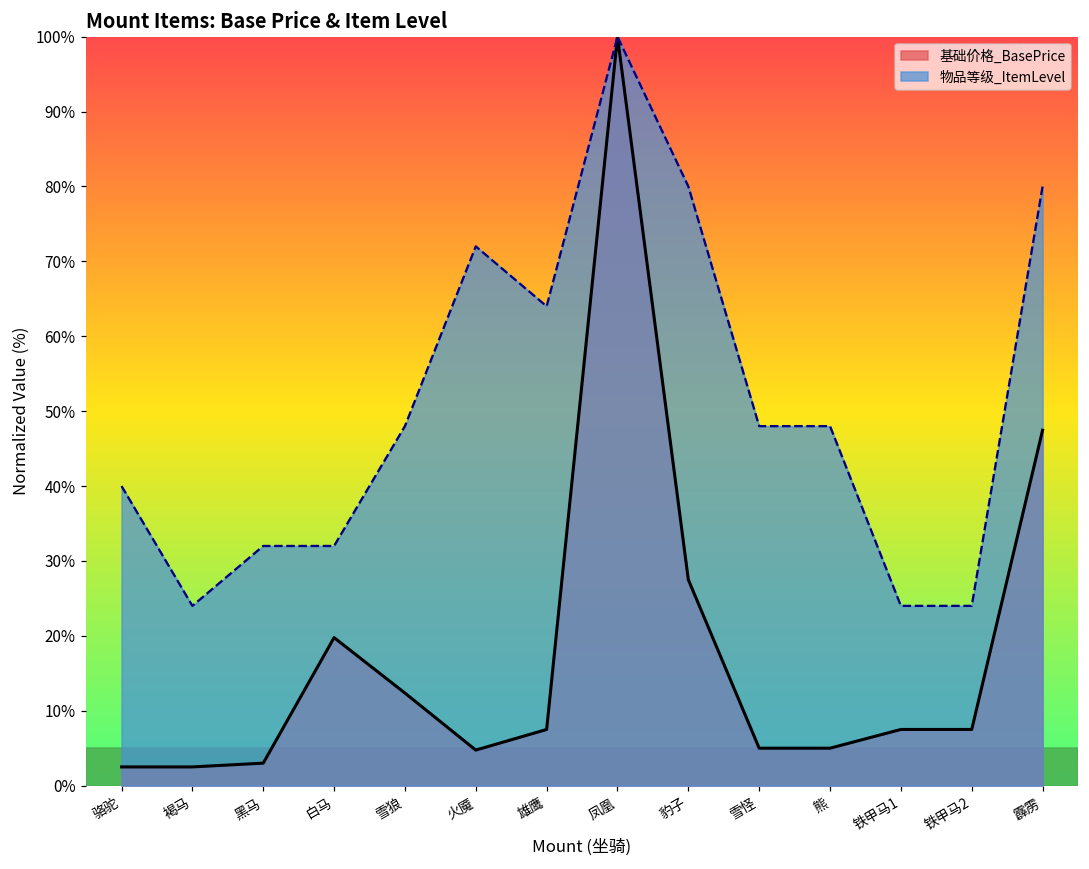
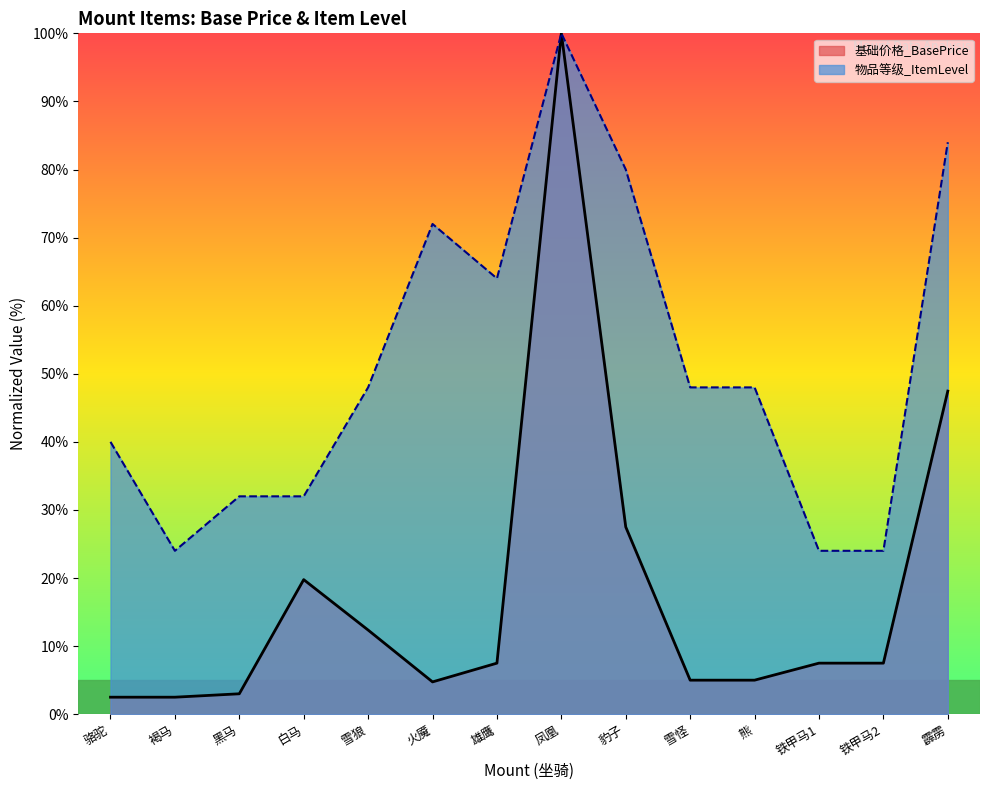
  {
    "基础价格_BasePrice": {
      "白马": "20%",
      "雪狼": "12%",
      "雄鹰": "8%",
      "豹子": "28%",
      "铁甲马1": "8%",
      "铁甲马2": "8%",
      "霹雳": "47%"
    },
    "物品等级_ItemLevel": {
      "骆驼": "40%",
      "褐马": "24%",
      "黑马": "32%",
      "白马": "32%",
      "雪狼": "48%",
      "火魇": "72%",
      "雄鹰": "64%",
      "豹子": "80%",
      "雪怪": "48%",
      "熊": "48%",
      "铁甲马1": "24%",
      "铁甲马2": "24%",
-     "霹雳": "80%"
+     "霹雳": "84%"
    }
  }
